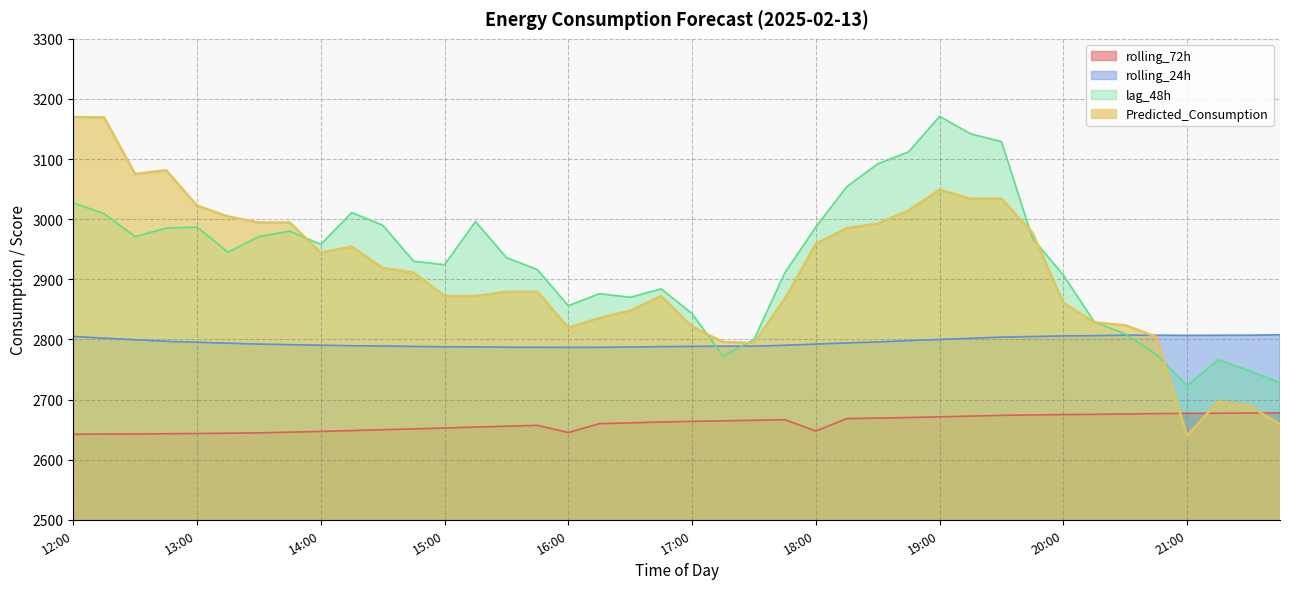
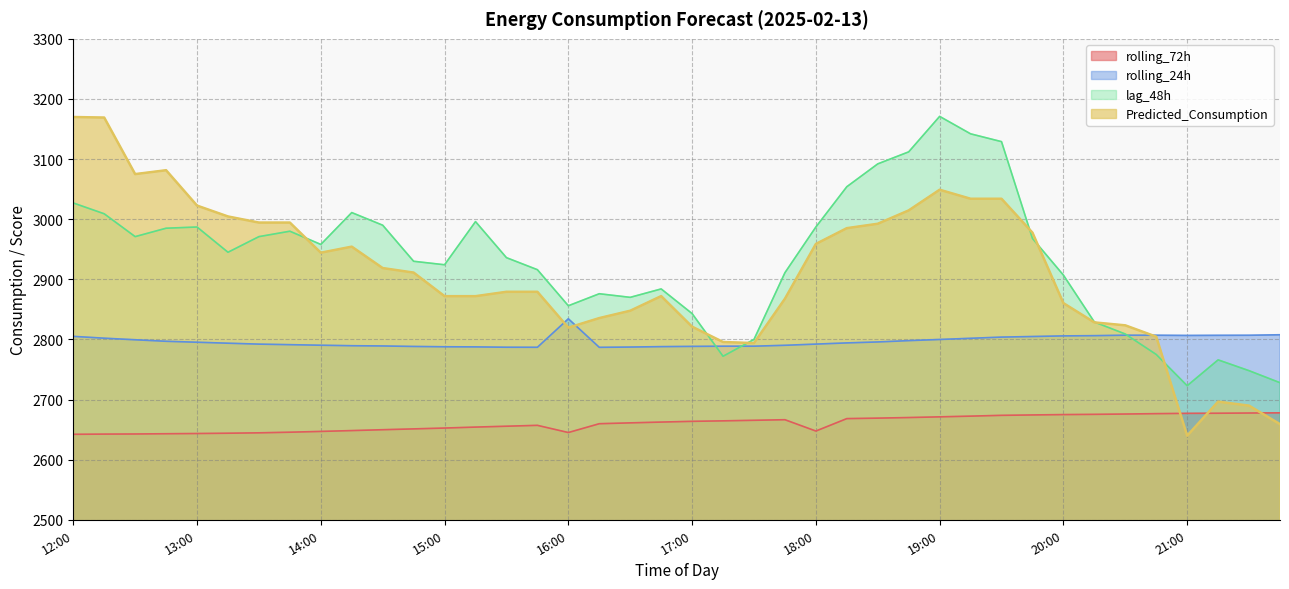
  {
    "rolling_72h": {
      "12:00": 2640,
      "13:00": 2640,
      "14:00": 2650,
      "15:00": 2650,
      "16:00": 2650,
      "17:00": 2660,
      "18:00": 2650,
      "19:00": 2670,
      "20:00": 2670,
      "21:00": 2680
    },
    "rolling_24h": {
      "12:00": 2810,
      "13:00": 2800,
      "14:00": 2790,
      "15:00": 2790,
-     "16:00": 2790,
+     "16:00": 2830,
      "17:00": 2790,
      "18:00": 2790,
      "19:00": 2800,
      "20:00": 2810,
      "21:00": 2810
    },
    "lag_48h": {
      "12:00": 3030,
      "13:00": 2990,
      "14:00": 2960,
      "15:00": 2920,
      "16:00": 2860,
      "17:00": 2840,
      "18:00": 2990,
      "19:00": 3170,
      "20:00": 2910,
      "21:00": 2720
    },
    "Predicted_Consumption": {
      "12:00": 3170,
      "13:00": 3020,
      "14:00": 2940,
      "15:00": 2870,
      "16:00": 2820,
      "17:00": 2820,
      "18:00": 2960,
      "19:00": 3050,
      "20:00": 2860,
      "21:00": 2640
    }
  }
